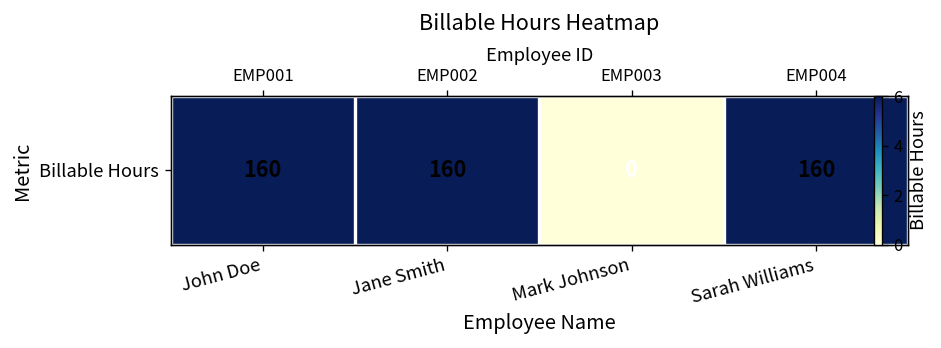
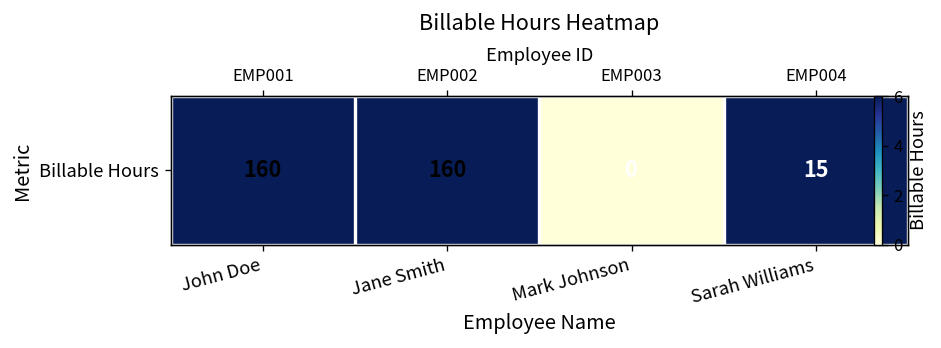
  {
    "Billable Hours": {
      "John Doe": 160,
      "Jane Smith": 160,
-     "Sarah Williams": 160
+     "Sarah Williams": 15
    }
  }
